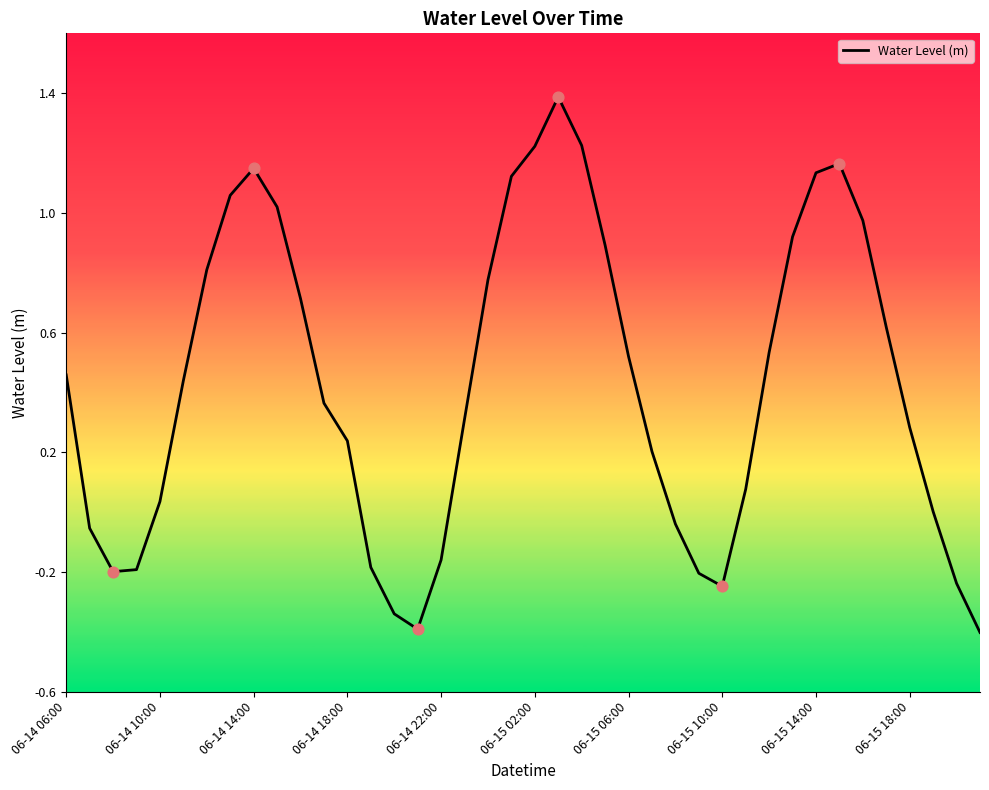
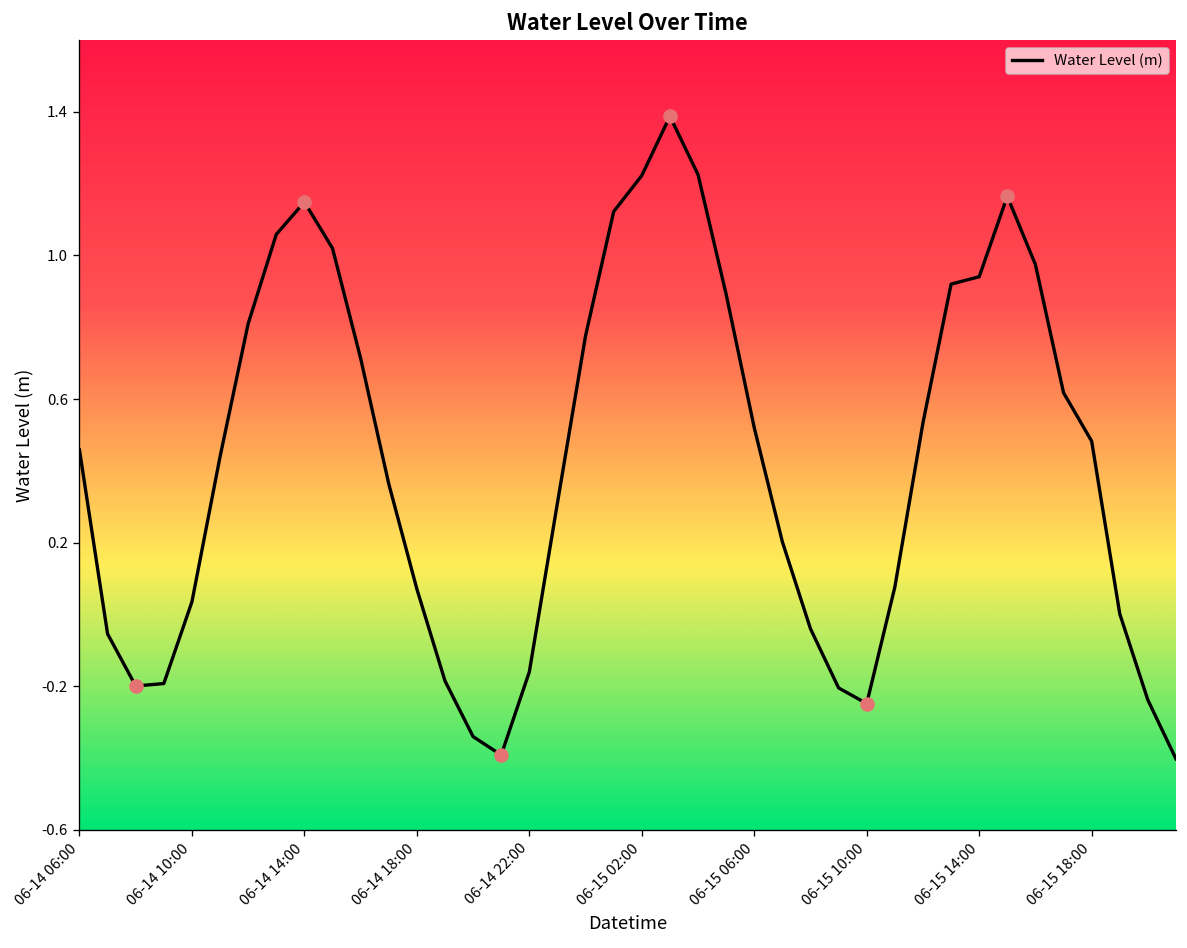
  {
    "Water Level (m)": {
      "06-14 06:00": 0.46,
      "06-14 10:00": 0.03,
-     "06-14 18:00": 0.24,
+     "06-14 18:00": 0.07,
      "06-14 22:00": -0.16,
      "06-15 02:00": 1.22,
      "06-15 06:00": 0.52,
-     "06-15 14:00": 1.13,
-     "06-15 18:00": 0.28
+     "06-15 14:00": 0.94,
+     "06-15 18:00": 0.48
    }
  }
